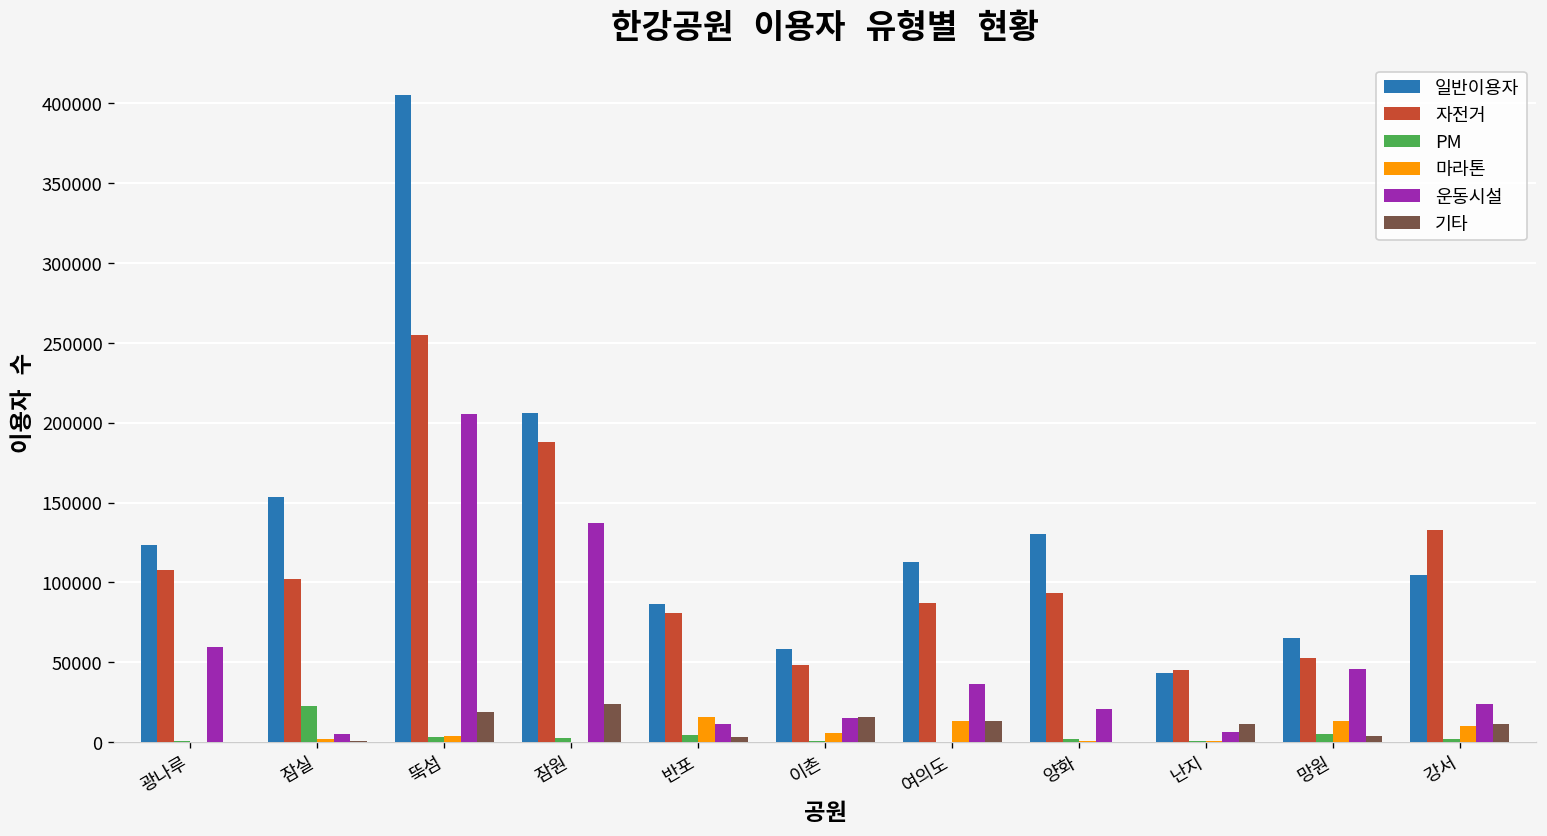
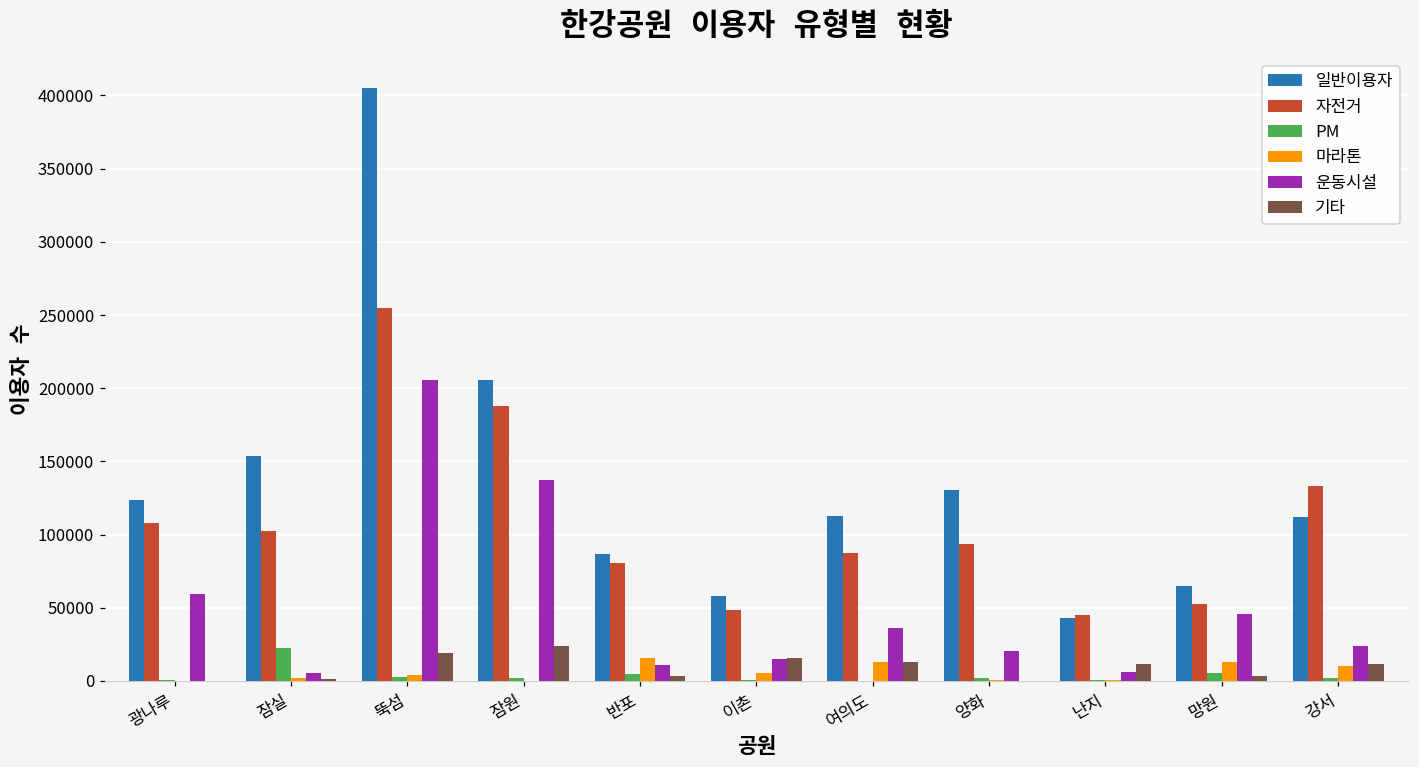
  {
    "일반이용자": {
      "광나루": 123000,
      "잠실": 154000,
      "뚝섬": 405000,
      "잠원": 206000,
      "반포": 86000,
      "이촌": 58000,
      "여의도": 113000,
      "양화": 130000,
      "난지": 43000,
      "망원": 65000,
-     "강서": 105000
+     "강서": 112000
    },
    "자전거": {
      "광나루": 108000,
      "잠실": 102000,
      "뚝섬": 255000,
      "잠원": 188000,
      "반포": 81000,
      "이촌": 48000,
      "여의도": 87000,
      "양화": 93000,
      "난지": 45000,
      "망원": 52000,
      "강서": 133000
    },
    "PM": {
      "잠실": 22000,
      "뚝섬": 3000,
      "잠원": 2000,
      "반포": 5000,
      "양화": 2000,
      "망원": 5000
    },
    "마라톤": {
      "뚝섬": 4000,
      "잠원": 0,
      "반포": 16000,
      "이촌": 6000,
      "여의도": 13000,
      "망원": 13000,
      "강서": 10000
    },
    "운동시설": {
      "광나루": 59000,
      "잠실": 5000,
      "뚝섬": 205000,
      "잠원": 137000,
      "반포": 11000,
      "이촌": 15000,
      "여의도": 36000,
      "양화": 21000,
      "난지": 6000,
      "망원": 46000,
      "강서": 24000
    },
    "기타": {
      "뚝섬": 19000,
      "잠원": 24000,
      "반포": 3000,
      "이촌": 15000,
      "여의도": 13000,
      "난지": 11000,
      "망원": 4000,
      "강서": 11000
    }
  }
